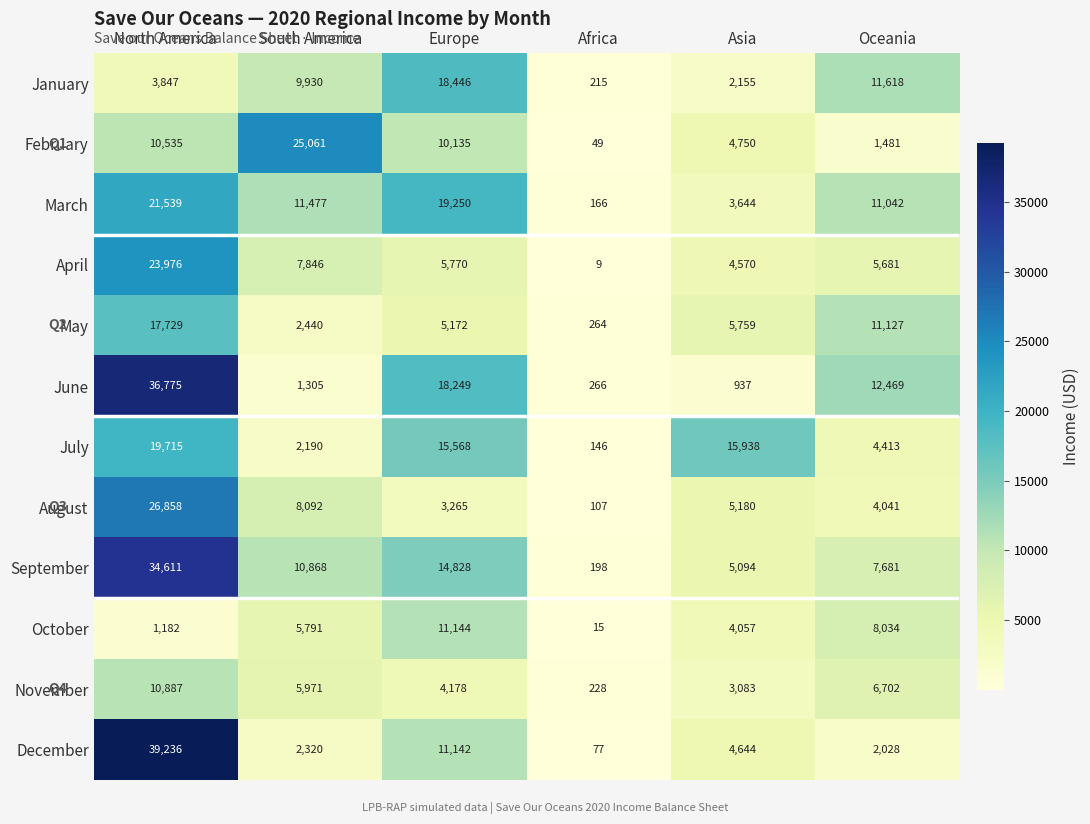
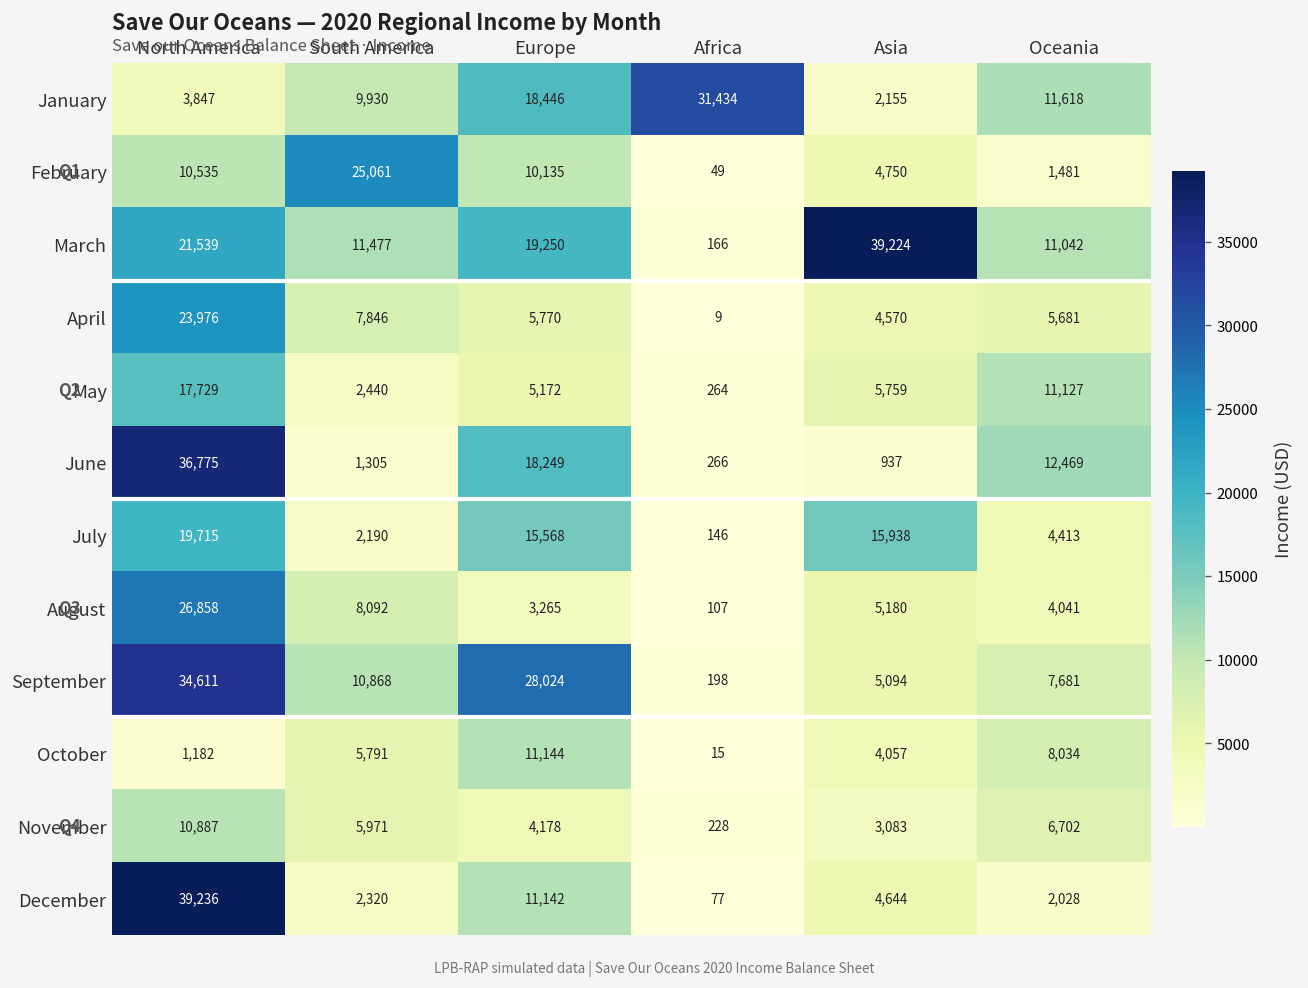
  {
    "January": {
      "North America": "3,847",
      "South America": "9,930",
      "Europe": "18,446",
-     "Africa": "215",
+     "Africa": "31,434",
      "Asia": "2,155",
      "Oceania": "11,618"
    },
    "February": {
      "North America": "10,535",
      "South America": "25,061",
      "Europe": "10,135",
      "Africa": "49",
      "Asia": "4,750",
      "Oceania": "1,481"
    },
    "March": {
      "North America": "21,539",
      "South America": "11,477",
      "Europe": "19,250",
      "Africa": "166",
-     "Asia": "3,644",
+     "Asia": "39,224",
      "Oceania": "11,042"
    },
    "April": {
      "North America": "23,976",
      "South America": "7,846",
      "Europe": "5,770",
      "Africa": "9",
      "Asia": "4,570",
      "Oceania": "5,681"
    },
    "May": {
      "North America": "17,729",
      "South America": "2,440",
      "Europe": "5,172",
      "Africa": "264",
      "Asia": "5,759",
      "Oceania": "11,127"
    },
    "June": {
      "North America": "36,775",
      "South America": "1,305",
      "Europe": "18,249",
      "Africa": "266",
      "Asia": "937",
      "Oceania": "12,469"
    },
    "July": {
      "North America": "19,715",
      "South America": "2,190",
      "Europe": "15,568",
      "Africa": "146",
      "Asia": "15,938",
      "Oceania": "4,413"
    },
    "August": {
      "North America": "26,858",
      "South America": "8,092",
      "Europe": "3,265",
      "Africa": "107",
      "Asia": "5,180",
      "Oceania": "4,041"
    },
    "September": {
      "North America": "34,611",
      "South America": "10,868",
-     "Europe": "14,828",
+     "Europe": "28,024",
      "Africa": "198",
      "Asia": "5,094",
      "Oceania": "7,681"
    },
    "October": {
      "North America": "1,182",
      "South America": "5,791",
      "Europe": "11,144",
      "Africa": "15",
      "Asia": "4,057",
      "Oceania": "8,034"
    },
    "November": {
      "North America": "10,887",
      "South America": "5,971",
      "Europe": "4,178",
      "Africa": "228",
      "Asia": "3,083",
      "Oceania": "6,702"
    },
    "December": {
      "North America": "39,236",
      "South America": "2,320",
      "Europe": "11,142",
      "Africa": "77",
      "Asia": "4,644",
      "Oceania": "2,028"
    }
  }
